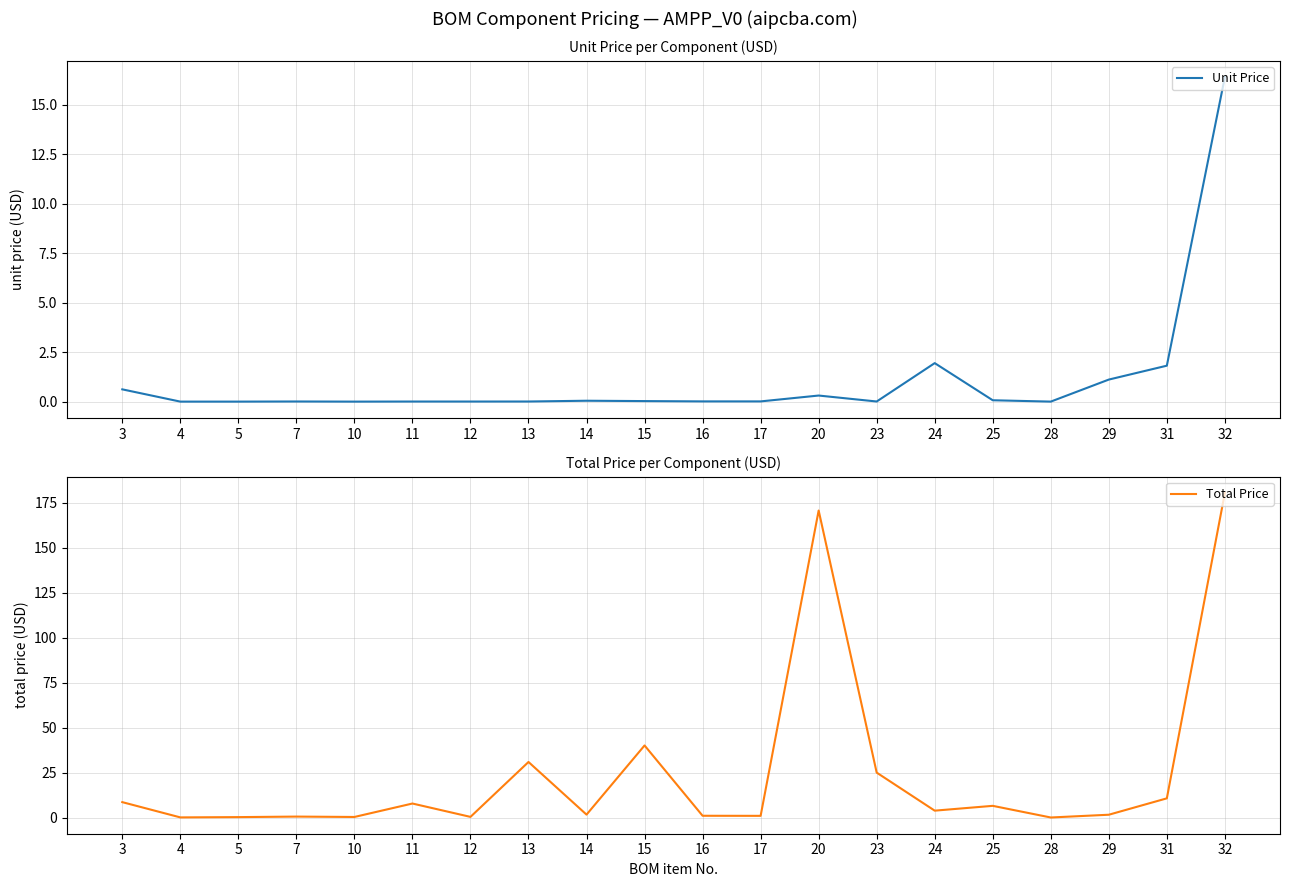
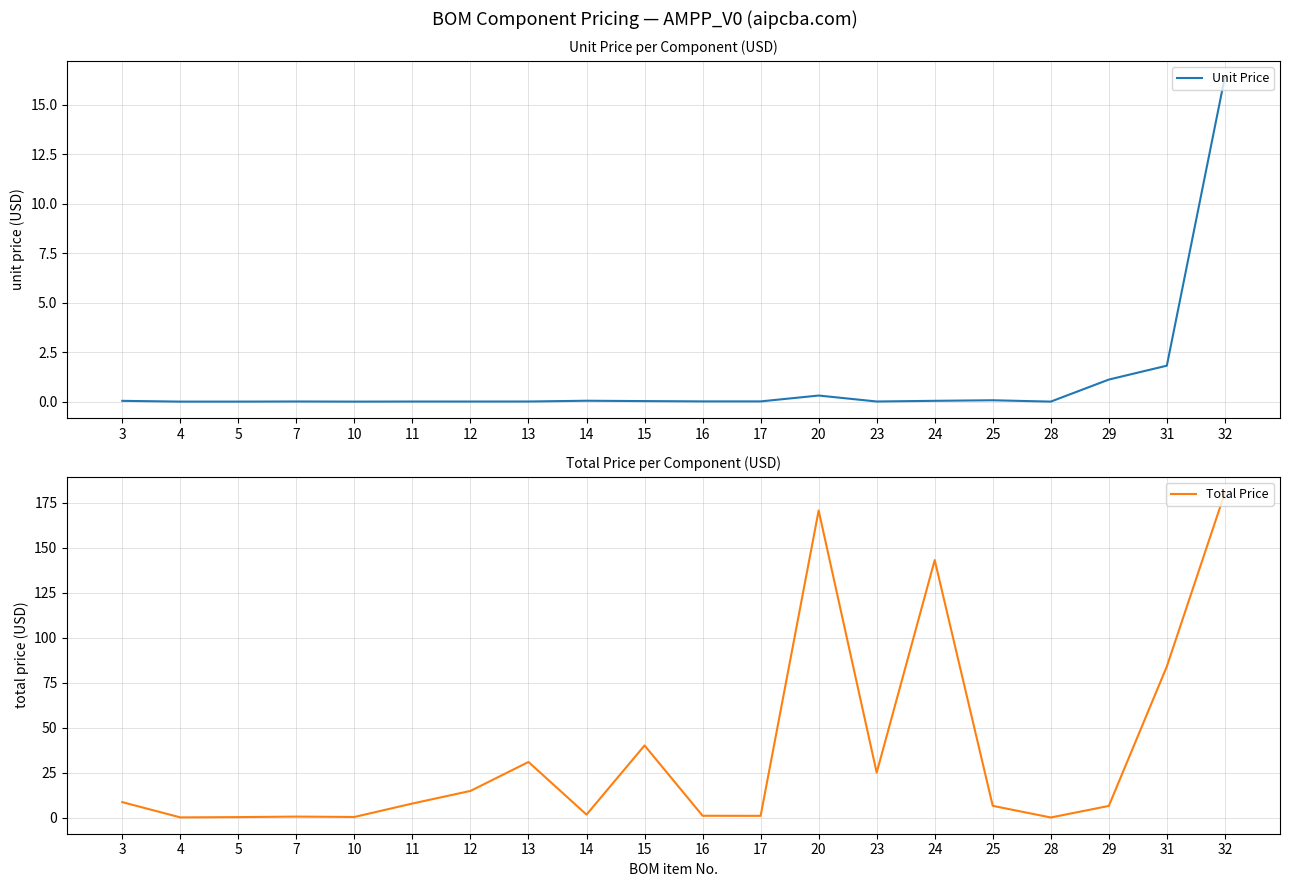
  {
    "Unit Price per Component (USD)": {
-     "3": 0.6,
+     "3": 0.0,
      "4": 0.0,
      "5": 0.0,
      "7": 0.0,
      "10": 0.0,
      "11": 0.0,
      "12": 0.0,
      "13": 0.0,
      "14": 0.0,
      "15": 0.0,
      "16": 0.0,
      "17": 0.0,
      "20": 0.3,
      "23": 0.0,
-     "24": 1.9,
+     "24": 0.0,
      "25": 0.1,
      "28": 0.0,
      "29": 1.1,
      "31": 1.8
    },
    "Total Price per Component (USD)": {
      "3": 9,
      "4": 0,
      "5": 0,
      "7": 1,
      "10": 1,
      "11": 8,
-     "12": 1,
+     "12": 15,
      "13": 31,
      "14": 2,
      "15": 40,
      "16": 1,
      "17": 1,
      "20": 171,
      "23": 25,
-     "24": 4,
+     "24": 143,
      "25": 7,
      "28": 0,
-     "29": 2,
-     "31": 11
+     "29": 7,
+     "31": 84
    }
  }
